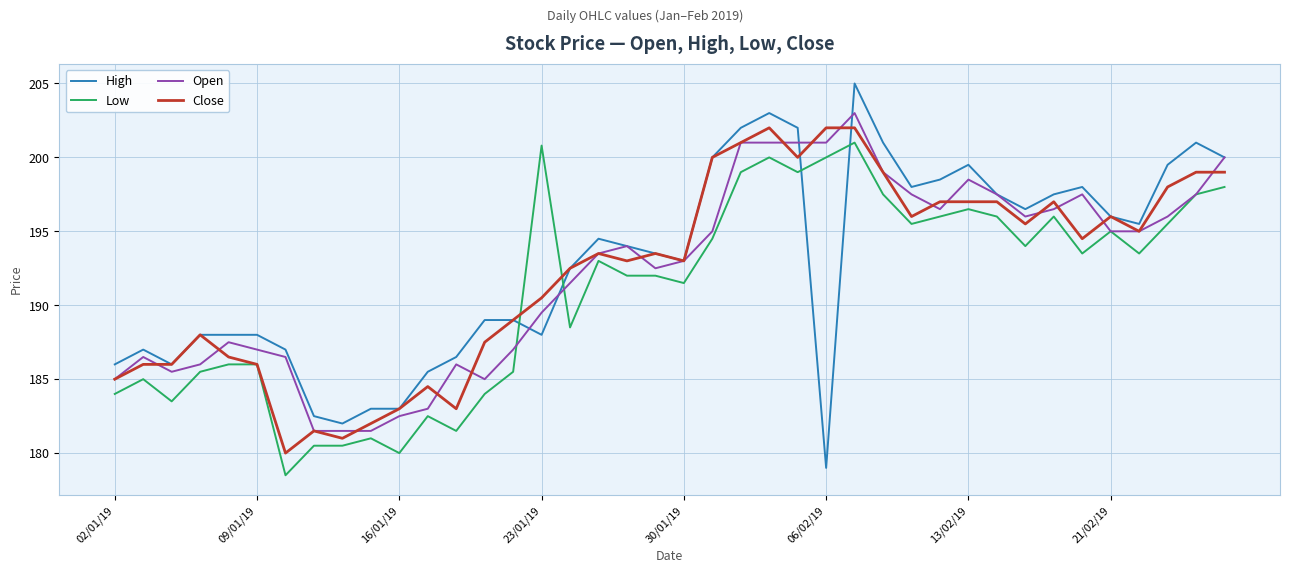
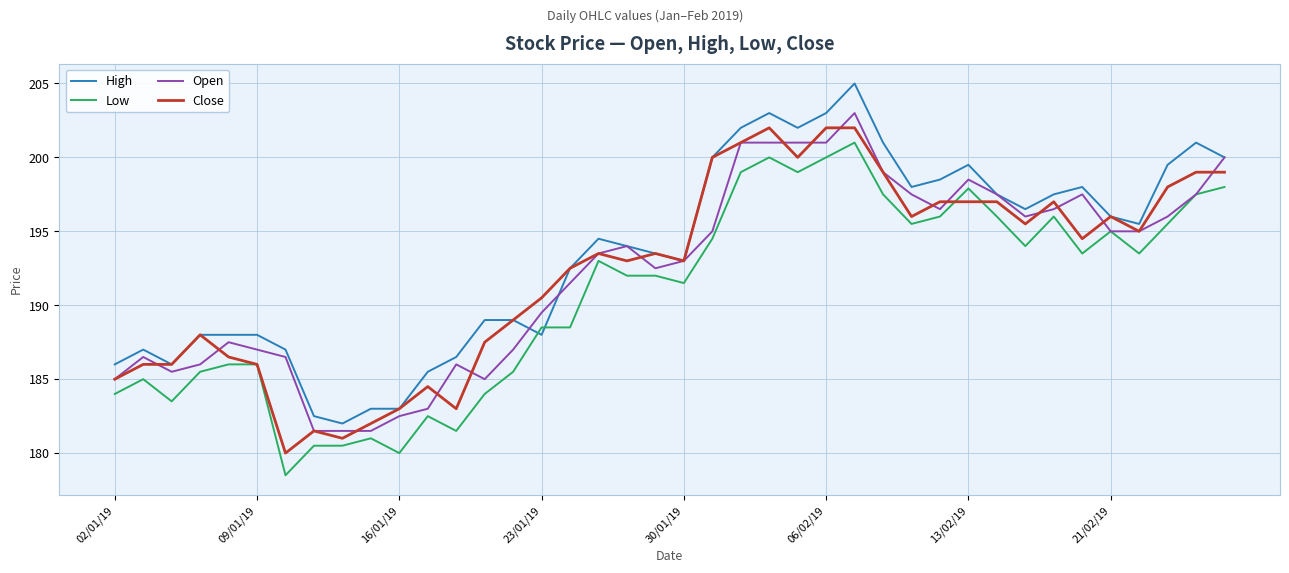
  {
    "High": {
      "02/01/19": 186,
      "09/01/19": 188,
      "23/01/19": 188,
-     "06/02/19": 179,
+     "06/02/19": 203,
      "13/02/19": 199.5
    },
    "Low": {
      "02/01/19": 184.0,
      "16/01/19": 180.0,
-     "23/01/19": 200.8,
+     "23/01/19": 188.5,
      "30/01/19": 191.5,
      "06/02/19": 200.0,
-     "13/02/19": 196.5
+     "13/02/19": 197.9
    },
    "Open": {
      "09/01/19": 187.0,
      "16/01/19": 182.5,
      "23/01/19": 189.5,
      "06/02/19": 201.0,
      "13/02/19": 198.5
    },
    "Close": {
      "23/01/19": 190.5,
      "06/02/19": 202.0,
      "13/02/19": 197.0
    }
  }
